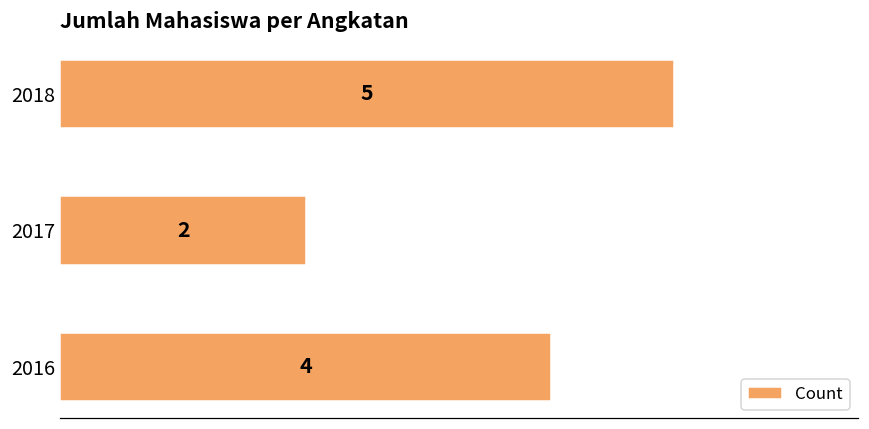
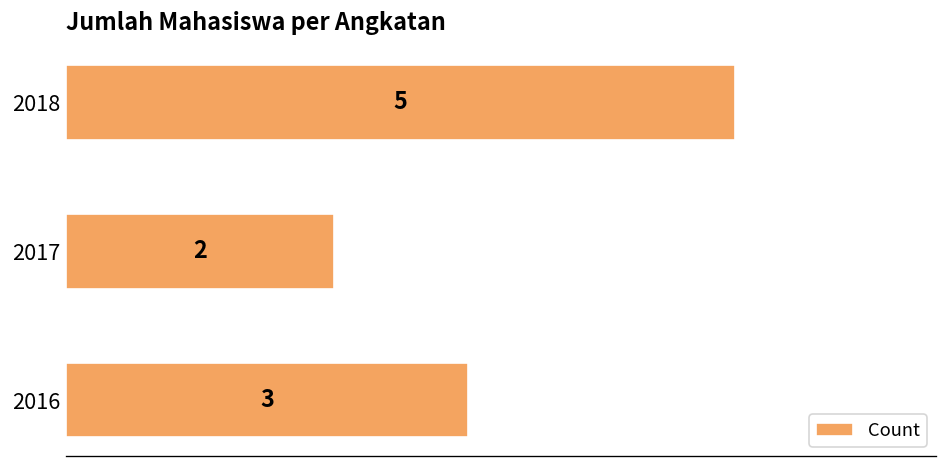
  {
    "2018": 5,
    "2017": 2,
-   "2016": 4
+   "2016": 3
  }
